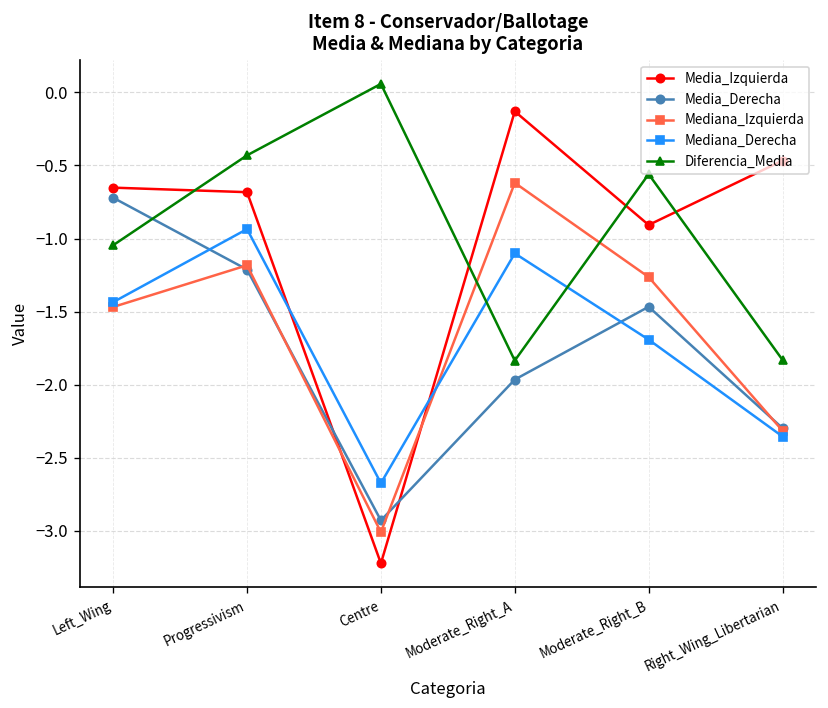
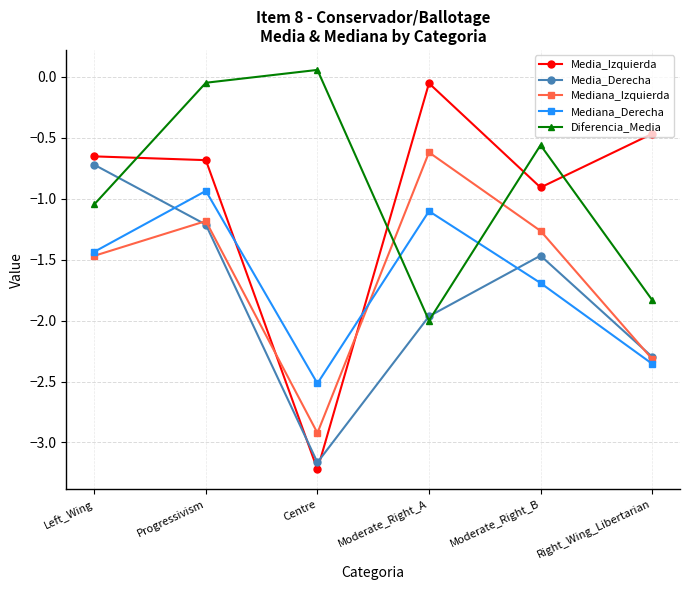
  {
    "Media_Izquierda": {
      "Left_Wing": -0.65,
      "Progressivism": -0.68,
      "Centre": -3.22,
-     "Moderate_Right_A": -0.13,
+     "Moderate_Right_A": -0.05,
      "Moderate_Right_B": -0.91
    },
    "Media_Derecha": {
      "Left_Wing": -0.72,
      "Progressivism": -1.21,
-     "Centre": -2.93,
+     "Centre": -3.16,
      "Moderate_Right_A": -1.96,
      "Moderate_Right_B": -1.47
    },
    "Mediana_Izquierda": {
      "Left_Wing": -1.47,
      "Progressivism": -1.18,
-     "Centre": -3.01,
+     "Centre": -2.92,
      "Moderate_Right_A": -0.62,
      "Moderate_Right_B": -1.26
    },
    "Mediana_Derecha": {
      "Left_Wing": -1.44,
      "Progressivism": -0.94,
-     "Centre": -2.67,
+     "Centre": -2.52,
      "Moderate_Right_A": -1.10,
      "Moderate_Right_B": -1.69,
      "Right_Wing_Libertarian": -2.35
    },
    "Diferencia_Media": {
      "Left_Wing": -1.05,
-     "Progressivism": -0.43,
+     "Progressivism": -0.05,
      "Centre": 0.06,
-     "Moderate_Right_A": -1.83,
+     "Moderate_Right_A": -2.00,
      "Moderate_Right_B": -0.56,
      "Right_Wing_Libertarian": -1.83
    }
  }
